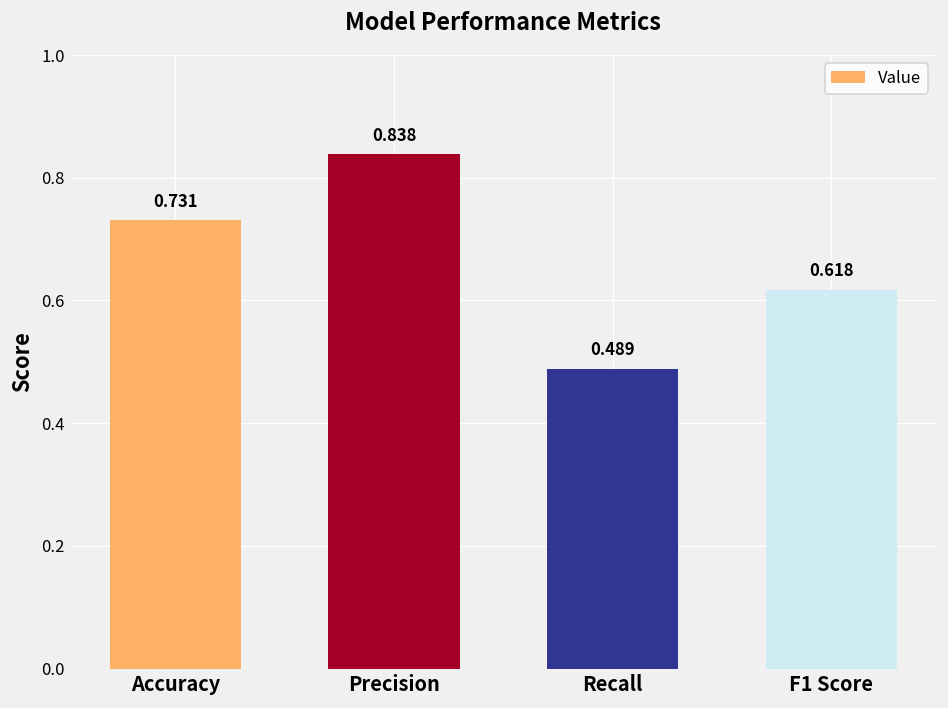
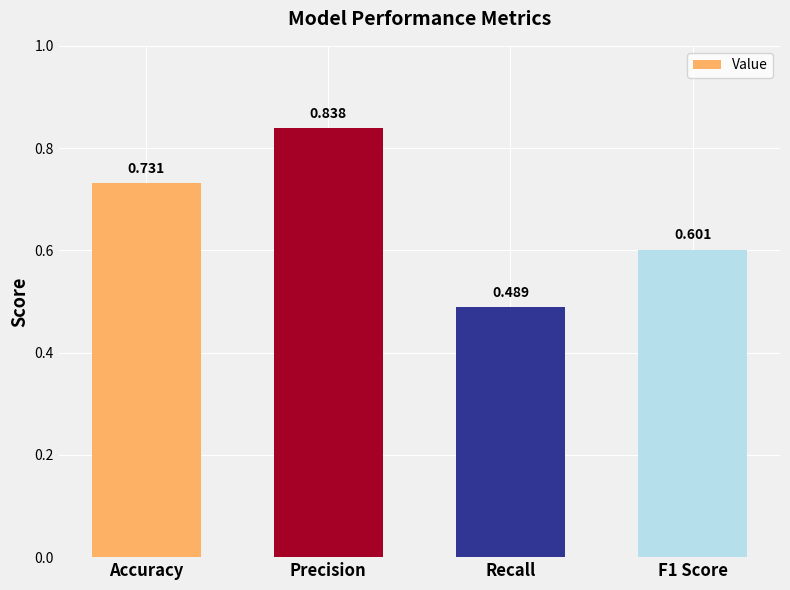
  {
    "Accuracy": 0.731,
    "Precision": 0.838,
    "Recall": 0.489,
-   "F1 Score": 0.618
+   "F1 Score": 0.601
  }
